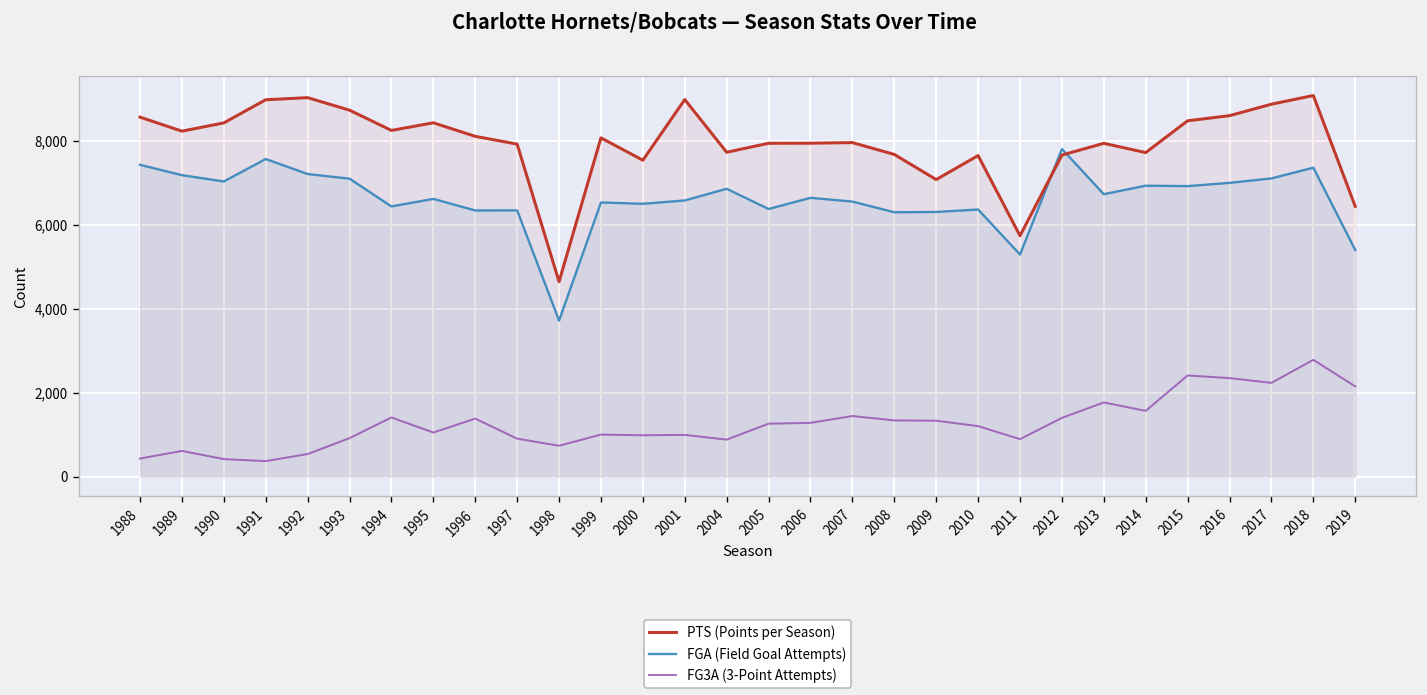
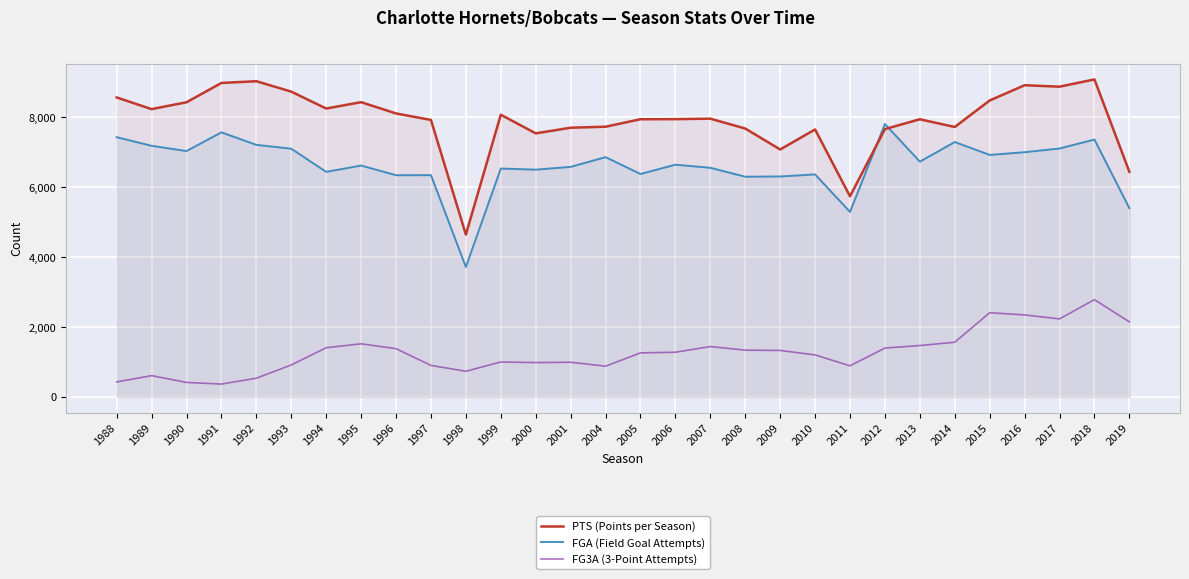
  {
    "PTS (Points per Season)": {
      "1988": "8,600",
      "1989": "8,200",
      "1990": "8,400",
      "1991": "9,000",
      "1992": "9,000",
      "1993": "8,700",
      "1994": "8,200",
      "1995": "8,400",
      "1996": "8,100",
      "1997": "7,900",
      "1998": "4,600",
      "1999": "8,100",
      "2000": "7,500",
-     "2001": "9,000",
+     "2001": "7,700",
      "2004": "7,700",
      "2005": "7,900",
      "2006": "7,900",
      "2007": "8,000",
      "2008": "7,700",
      "2009": "7,100",
      "2010": "7,700",
      "2011": "5,700",
      "2012": "7,700",
      "2013": "7,900",
      "2014": "7,700",
      "2015": "8,500",
-     "2016": "8,600",
+     "2016": "8,900",
      "2017": "8,900",
      "2018": "9,100",
      "2019": "6,400"
    },
    "FGA (Field Goal Attempts)": {
      "1988": "7,400",
      "1989": "7,200",
      "1990": "7,000",
      "1991": "7,600",
      "1992": "7,200",
      "1993": "7,100",
      "1994": "6,400",
      "1995": "6,600",
      "1996": "6,300",
      "1997": "6,300",
      "1998": "3,700",
      "1999": "6,500",
      "2000": "6,500",
      "2001": "6,600",
      "2004": "6,900",
      "2005": "6,400",
      "2006": "6,600",
      "2007": "6,600",
      "2008": "6,300",
      "2009": "6,300",
      "2010": "6,400",
      "2011": "5,300",
      "2012": "7,800",
      "2013": "6,700",
-     "2014": "6,900",
+     "2014": "7,300",
      "2015": "6,900",
      "2016": "7,000",
      "2017": "7,100",
      "2018": "7,400",
      "2019": "5,400"
    },
    "FG3A (3-Point Attempts)": {
      "1988": "400",
      "1989": "600",
      "1990": "400",
      "1991": "400",
      "1992": "500",
      "1993": "900",
      "1994": "1,400",
-     "1995": "1,100",
+     "1995": "1,500",
      "1996": "1,400",
      "1997": "900",
      "1998": "700",
      "1999": "1,000",
      "2000": "1,000",
      "2001": "1,000",
      "2004": "900",
      "2005": "1,300",
      "2006": "1,300",
      "2007": "1,400",
      "2008": "1,300",
      "2009": "1,300",
      "2010": "1,200",
      "2011": "900",
      "2012": "1,400",
-     "2013": "1,800",
+     "2013": "1,500",
      "2014": "1,600",
      "2015": "2,400",
      "2016": "2,300",
      "2017": "2,200",
      "2018": "2,800",
      "2019": "2,100"
    }
  }
